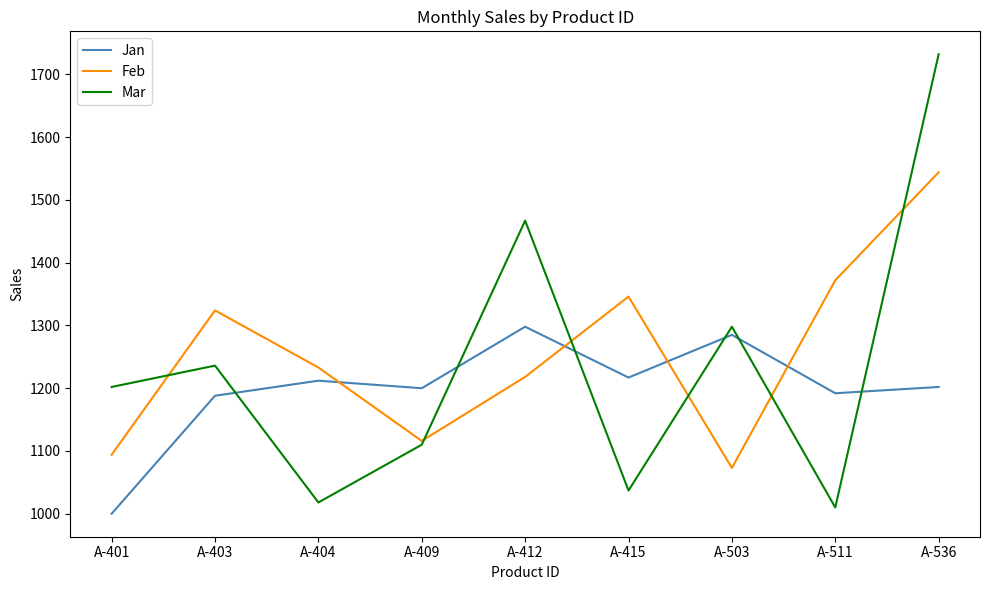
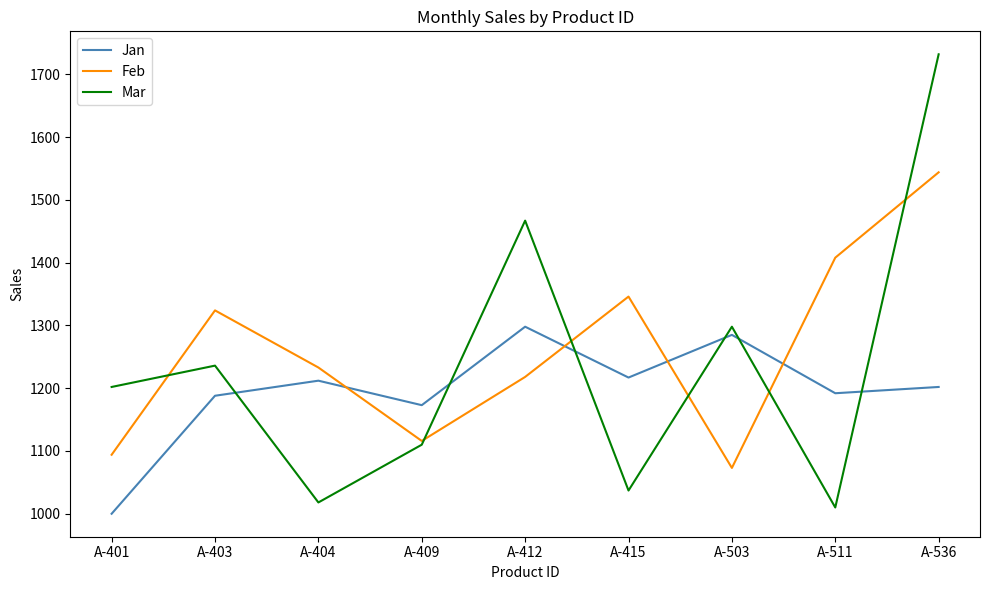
  {
    "Jan": {
      "A-401": 1000,
      "A-403": 1190,
      "A-404": 1210,
-     "A-409": 1200,
+     "A-409": 1170,
      "A-412": 1300,
      "A-415": 1220,
      "A-503": 1290,
      "A-511": 1190,
      "A-536": 1200
    },
    "Feb": {
      "A-401": 1090,
      "A-403": 1320,
      "A-404": 1230,
      "A-409": 1120,
      "A-412": 1220,
      "A-415": 1350,
      "A-503": 1070,
-     "A-511": 1370,
+     "A-511": 1410,
      "A-536": 1540
    },
    "Mar": {
      "A-401": 1200,
      "A-403": 1240,
      "A-404": 1020,
      "A-409": 1110,
      "A-412": 1470,
      "A-415": 1040,
      "A-503": 1300,
      "A-511": 1010,
      "A-536": 1730
    }
  }
